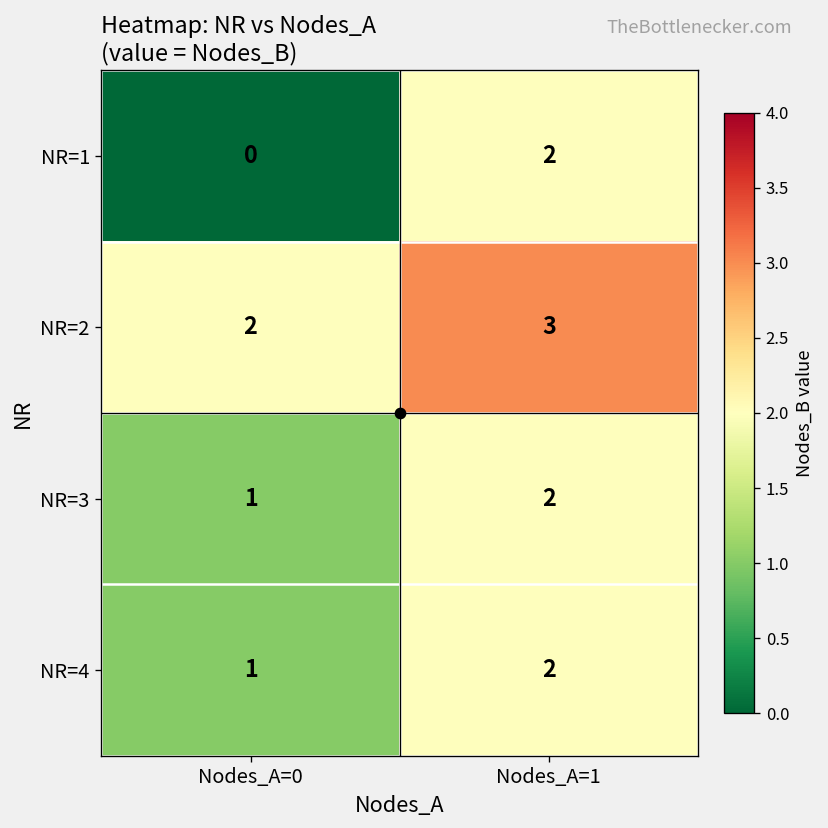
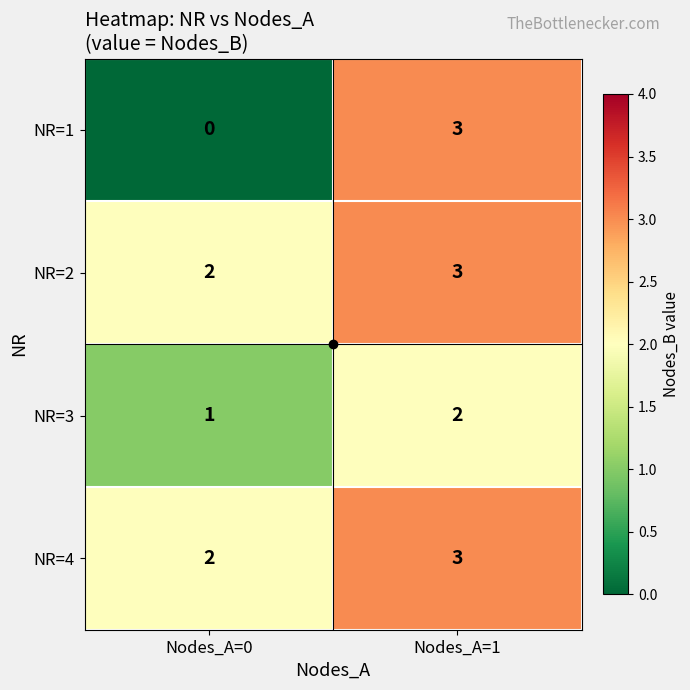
  {
    "NR=1": {
      "Nodes_A=0": 0,
-     "Nodes_A=1": 2
+     "Nodes_A=1": 3
    },
    "NR=2": {
      "Nodes_A=0": 2,
      "Nodes_A=1": 3
    },
    "NR=3": {
      "Nodes_A=0": 1,
      "Nodes_A=1": 2
    },
    "NR=4": {
-     "Nodes_A=0": 1,
-     "Nodes_A=1": 2
+     "Nodes_A=0": 2,
+     "Nodes_A=1": 3
    }
  }
